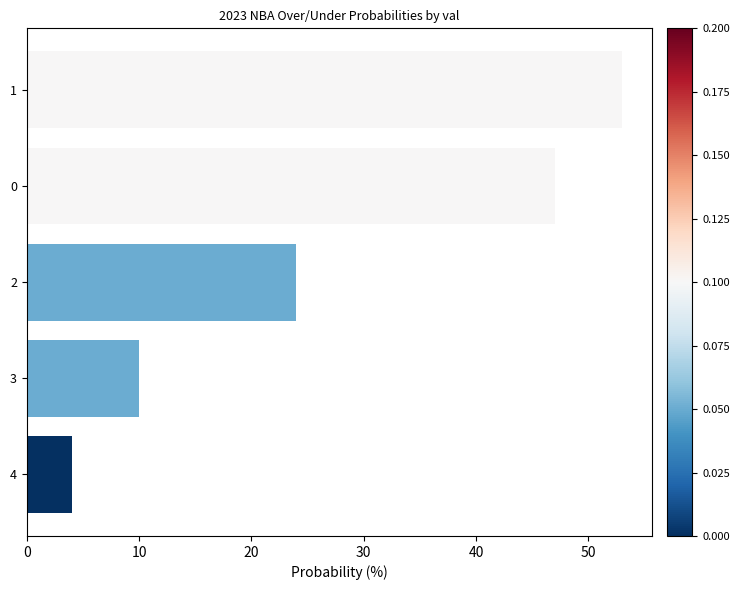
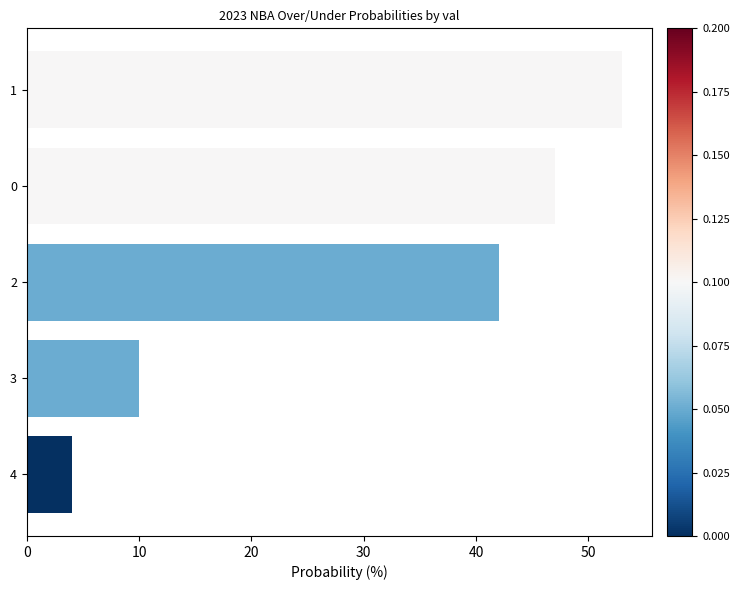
  {
    "1": 53,
    "0": 47,
-   "2": 24,
+   "2": 42,
    "3": 10,
    "4": 4
  }
